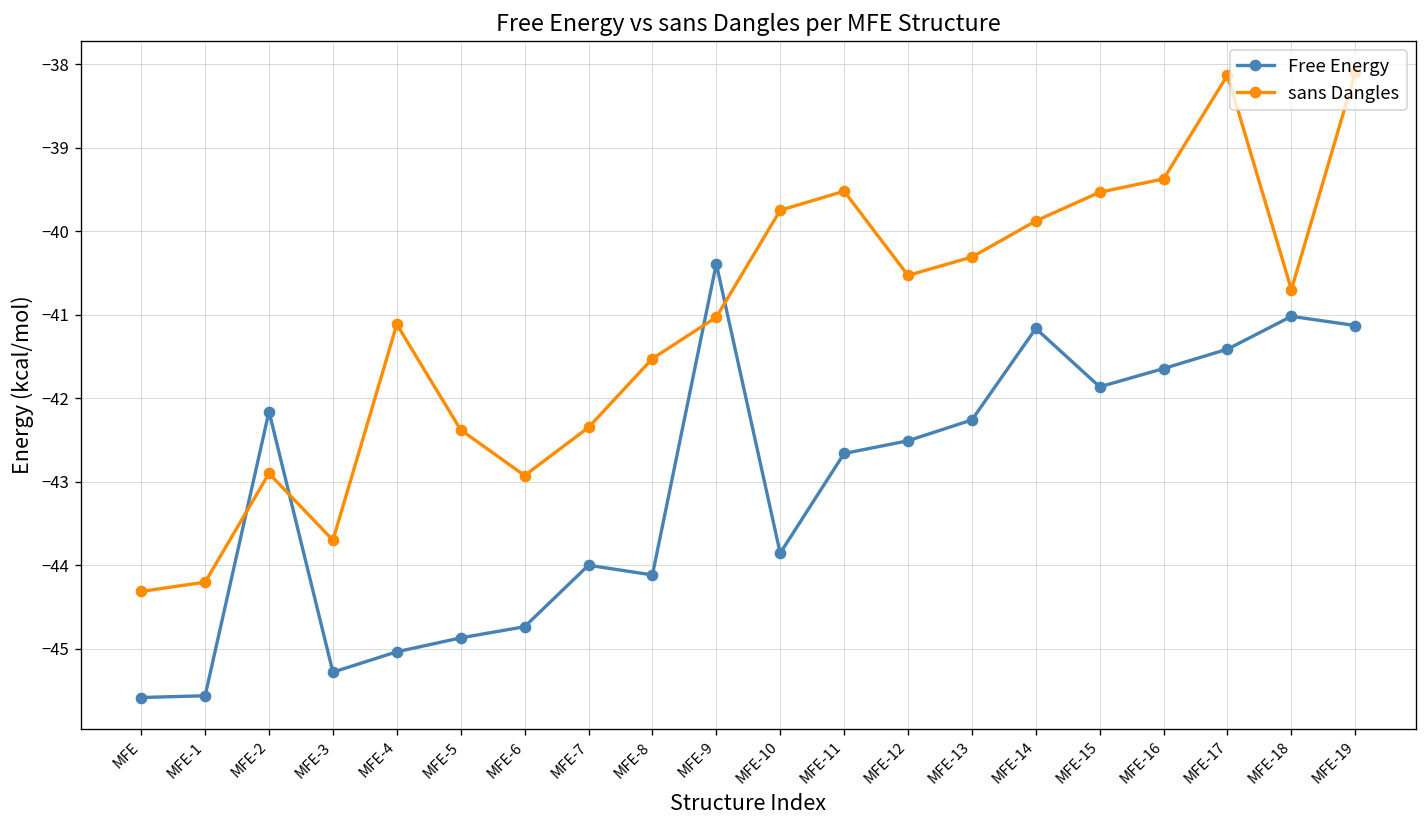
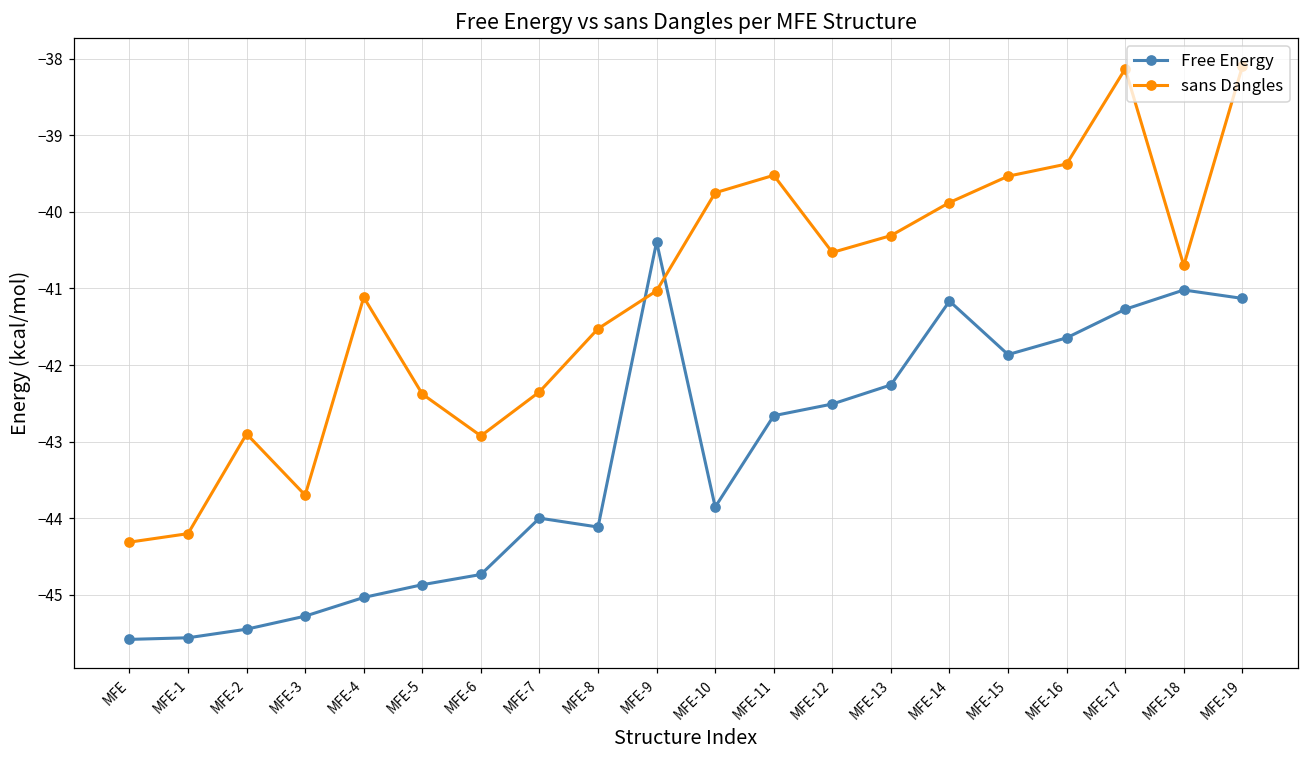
  {
    "Free Energy": {
      "MFE": -45.6,
      "MFE-1": -45.6,
-     "MFE-2": -42.2,
+     "MFE-2": -45.5,
      "MFE-3": -45.3,
      "MFE-4": -45.0,
      "MFE-5": -44.9,
      "MFE-6": -44.7,
      "MFE-7": -44.0,
      "MFE-8": -44.1,
      "MFE-9": -40.4,
      "MFE-10": -43.9,
      "MFE-11": -42.7,
      "MFE-12": -42.5,
      "MFE-13": -42.3,
      "MFE-14": -41.2,
      "MFE-15": -41.9,
      "MFE-16": -41.6,
-     "MFE-17": -41.4,
+     "MFE-17": -41.3,
      "MFE-18": -41.0,
      "MFE-19": -41.1
    },
    "sans Dangles": {
      "MFE": -44.3,
      "MFE-1": -44.2,
      "MFE-2": -42.9,
      "MFE-3": -43.7,
      "MFE-4": -41.1,
      "MFE-5": -42.4,
      "MFE-6": -42.9,
      "MFE-7": -42.4,
      "MFE-8": -41.5,
      "MFE-9": -41.0,
      "MFE-10": -39.8,
      "MFE-11": -39.5,
      "MFE-12": -40.5,
      "MFE-13": -40.3,
      "MFE-14": -39.9,
      "MFE-15": -39.5,
      "MFE-16": -39.4,
      "MFE-17": -38.1,
      "MFE-18": -40.7
    }
  }
